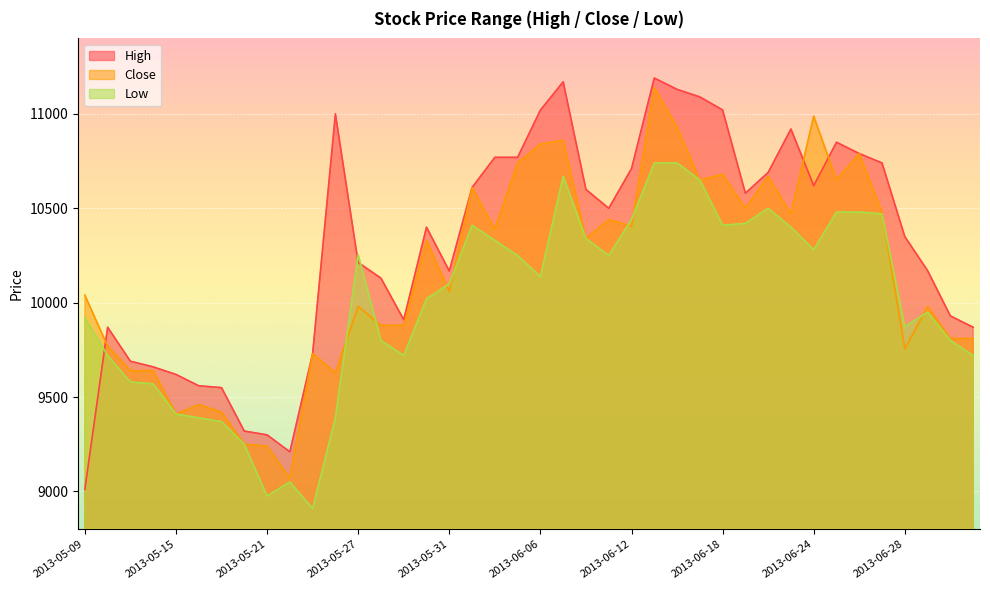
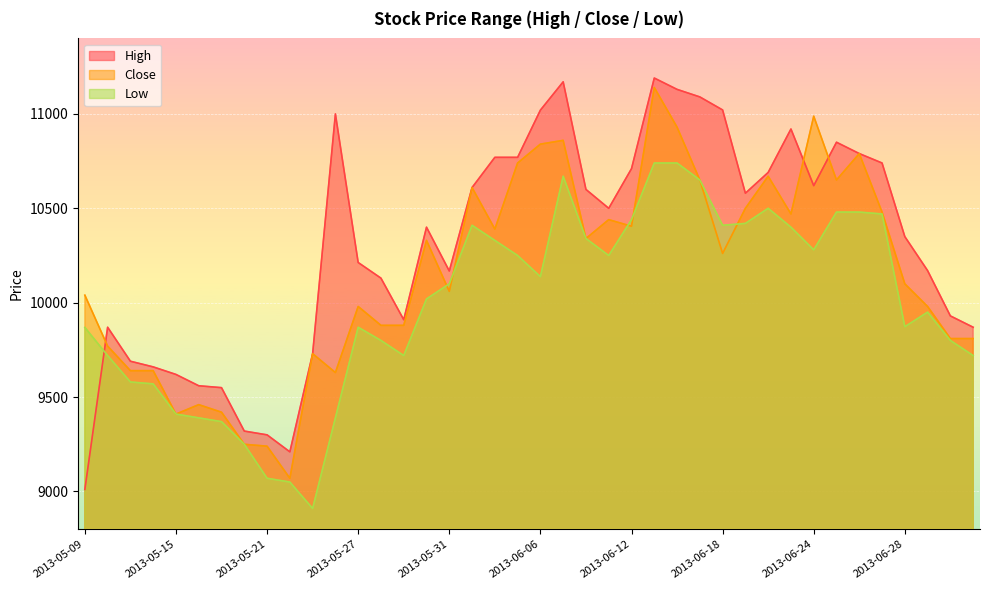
  {
    "High": {
      "2013-05-09": 9010,
      "2013-05-15": 9620,
      "2013-05-21": 9300,
      "2013-05-27": 10210,
      "2013-05-31": 10170,
      "2013-06-06": 11020,
      "2013-06-12": 10710,
      "2013-06-18": 11020,
      "2013-06-24": 10620,
      "2013-06-28": 10350
    },
    "Close": {
      "2013-05-09": 10040,
      "2013-05-21": 9240,
      "2013-05-27": 9980,
      "2013-05-31": 10060,
      "2013-06-06": 10840,
      "2013-06-12": 10410,
-     "2013-06-18": 10680,
+     "2013-06-18": 10260,
      "2013-06-24": 10990,
-     "2013-06-28": 9760
+     "2013-06-28": 10100
    },
    "Low": {
-     "2013-05-09": 9920,
-     "2013-05-21": 8980,
-     "2013-05-27": 10260,
+     "2013-05-09": 9870,
+     "2013-05-21": 9070,
+     "2013-05-27": 9870,
      "2013-05-31": 10100,
      "2013-06-06": 10140,
      "2013-06-12": 10440,
      "2013-06-18": 10410,
      "2013-06-24": 10280,
      "2013-06-28": 9870
    }
  }
